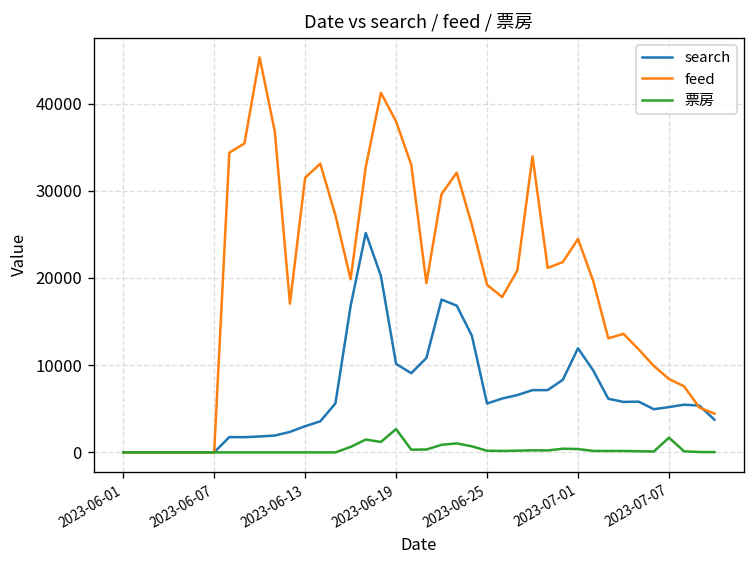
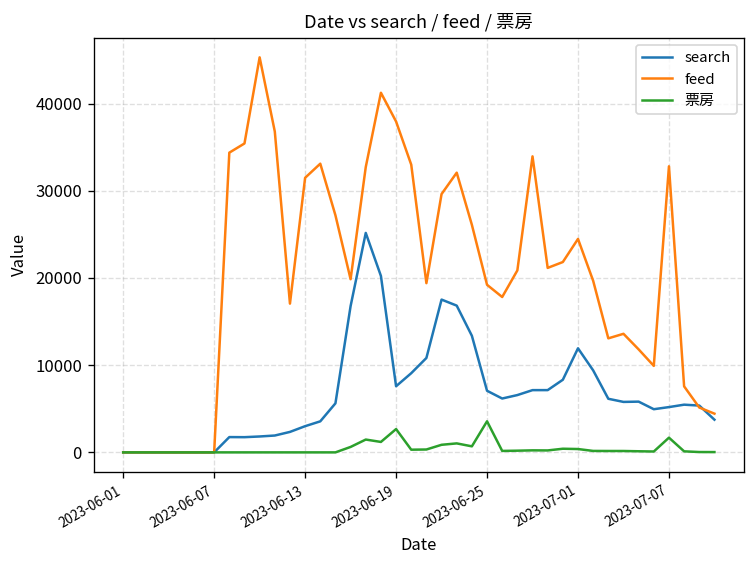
  {
    "search": {
      "2023-06-13": 3000,
-     "2023-06-19": 10000,
-     "2023-06-25": 6000,
+     "2023-06-19": 8000,
+     "2023-06-25": 7000,
      "2023-07-01": 12000,
      "2023-07-07": 5000
    },
    "feed": {
      "2023-06-13": 31000,
      "2023-06-19": 38000,
      "2023-06-25": 19000,
      "2023-07-01": 24000,
-     "2023-07-07": 8000
+     "2023-07-07": 33000
    },
    "票房": {
      "2023-06-13": 0,
      "2023-06-19": 3000,
-     "2023-06-25": 0,
+     "2023-06-25": 4000,
      "2023-07-01": 0,
      "2023-07-07": 2000
    }
  }
